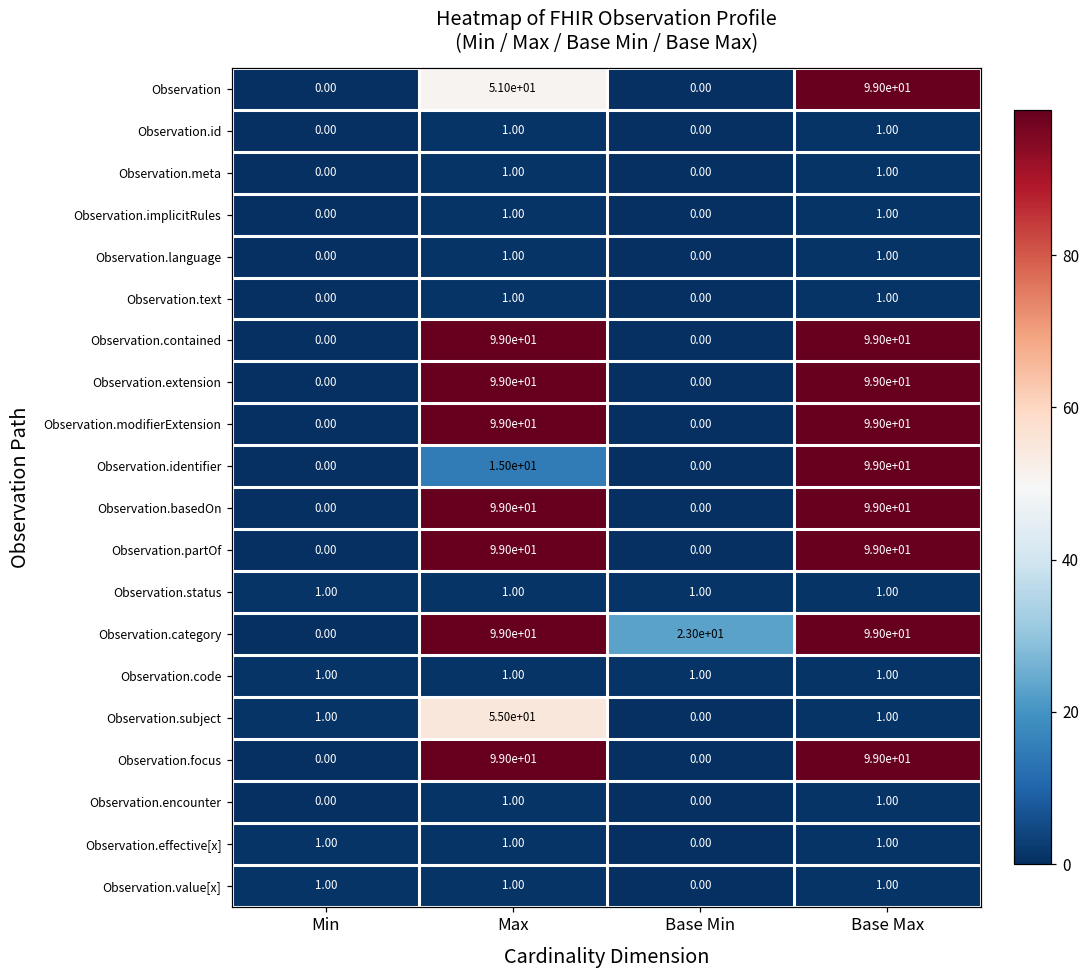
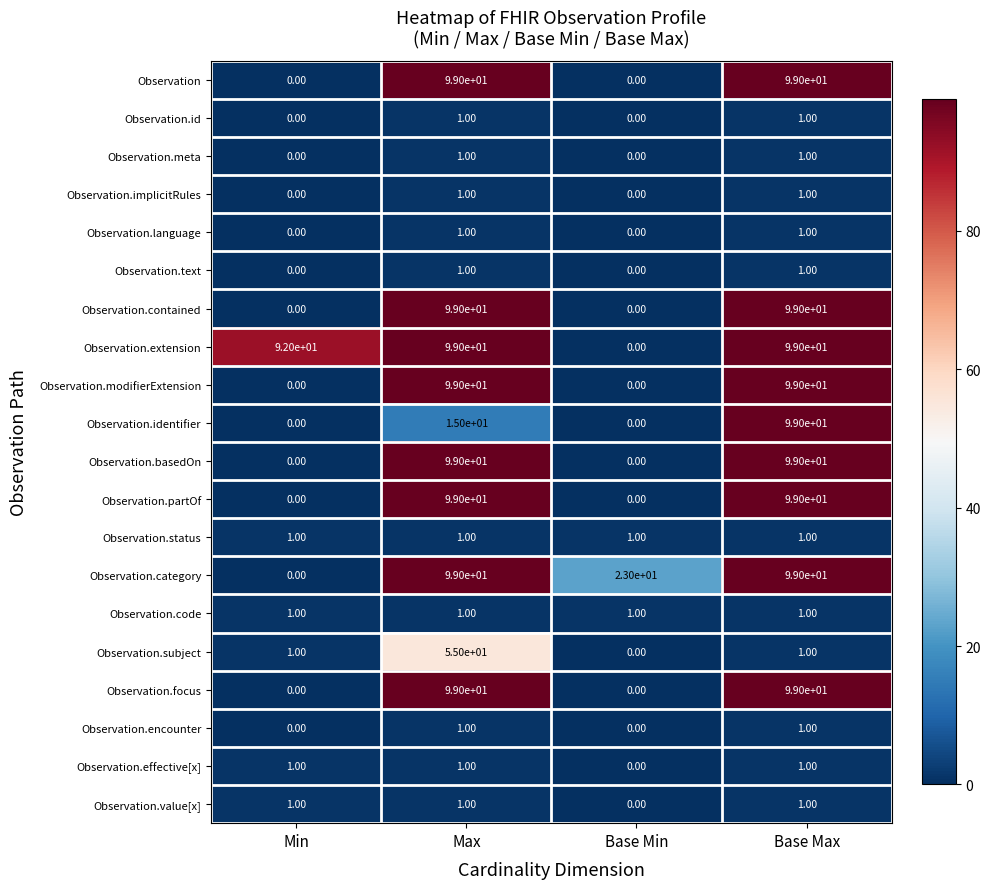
  {
    "Observation": {
      "Min": "0.00",
-     "Max": "5.10e+01",
+     "Max": "9.90e+01",
      "Base Min": "0.00",
      "Base Max": "9.90e+01"
    },
    "Observation.id": {
      "Min": "0.00",
      "Max": "1.00",
      "Base Min": "0.00",
      "Base Max": "1.00"
    },
    "Observation.meta": {
      "Min": "0.00",
      "Max": "1.00",
      "Base Min": "0.00",
      "Base Max": "1.00"
    },
    "Observation.implicitRules": {
      "Min": "0.00",
      "Max": "1.00",
      "Base Min": "0.00",
      "Base Max": "1.00"
    },
    "Observation.language": {
      "Min": "0.00",
      "Max": "1.00",
      "Base Min": "0.00",
      "Base Max": "1.00"
    },
    "Observation.text": {
      "Min": "0.00",
      "Max": "1.00",
      "Base Min": "0.00",
      "Base Max": "1.00"
    },
    "Observation.contained": {
      "Min": "0.00",
      "Max": "9.90e+01",
      "Base Min": "0.00",
      "Base Max": "9.90e+01"
    },
    "Observation.extension": {
-     "Min": "0.00",
+     "Min": "9.20e+01",
      "Max": "9.90e+01",
      "Base Min": "0.00",
      "Base Max": "9.90e+01"
    },
    "Observation.modifierExtension": {
      "Min": "0.00",
      "Max": "9.90e+01",
      "Base Min": "0.00",
      "Base Max": "9.90e+01"
    },
    "Observation.identifier": {
      "Min": "0.00",
      "Max": "1.50e+01",
      "Base Min": "0.00",
      "Base Max": "9.90e+01"
    },
    "Observation.basedOn": {
      "Min": "0.00",
      "Max": "9.90e+01",
      "Base Min": "0.00",
      "Base Max": "9.90e+01"
    },
    "Observation.partOf": {
      "Min": "0.00",
      "Max": "9.90e+01",
      "Base Min": "0.00",
      "Base Max": "9.90e+01"
    },
    "Observation.status": {
      "Min": "1.00",
      "Max": "1.00",
      "Base Min": "1.00",
      "Base Max": "1.00"
    },
    "Observation.category": {
      "Min": "0.00",
      "Max": "9.90e+01",
      "Base Min": "2.30e+01",
      "Base Max": "9.90e+01"
    },
    "Observation.code": {
      "Min": "1.00",
      "Max": "1.00",
      "Base Min": "1.00",
      "Base Max": "1.00"
    },
    "Observation.subject": {
      "Min": "1.00",
      "Max": "5.50e+01",
      "Base Min": "0.00",
      "Base Max": "1.00"
    },
    "Observation.focus": {
      "Min": "0.00",
      "Max": "9.90e+01",
      "Base Min": "0.00",
      "Base Max": "9.90e+01"
    },
    "Observation.encounter": {
      "Min": "0.00",
      "Max": "1.00",
      "Base Min": "0.00",
      "Base Max": "1.00"
    },
    "Observation.effective[x]": {
      "Min": "1.00",
      "Max": "1.00",
      "Base Min": "0.00",
      "Base Max": "1.00"
    },
    "Observation.value[x]": {
      "Min": "1.00",
      "Max": "1.00",
      "Base Min": "0.00",
      "Base Max": "1.00"
    }
  }
